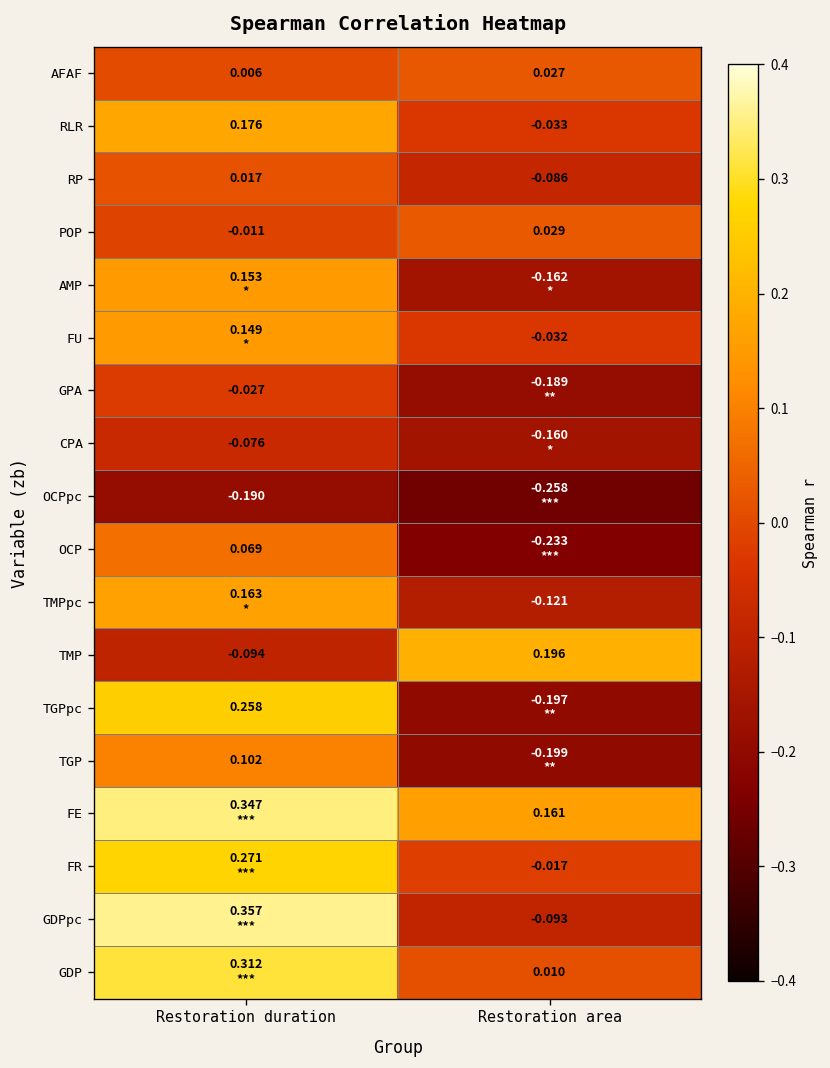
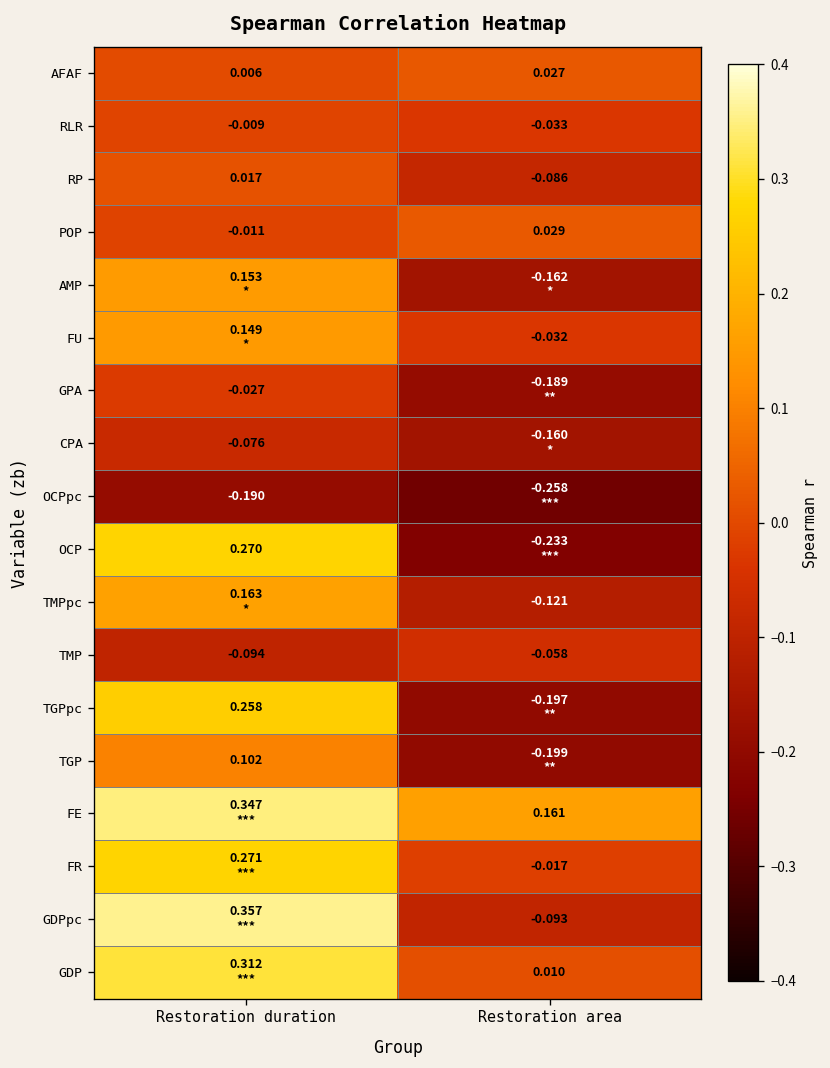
  {
    "AFAF": {
      "Restoration duration": 0.006,
      "Restoration area": 0.027
    },
    "RLR": {
-     "Restoration duration": 0.176,
+     "Restoration duration": -0.009,
      "Restoration area": -0.033
    },
    "RP": {
      "Restoration duration": 0.017,
      "Restoration area": -0.086
    },
    "POP": {
      "Restoration duration": -0.011,
      "Restoration area": 0.029
    },
    "AMP": {
      "Restoration duration": 0.153,
      "Restoration area": -0.162
    },
    "FU": {
      "Restoration duration": 0.149,
      "Restoration area": -0.032
    },
    "GPA": {
      "Restoration duration": -0.027,
      "Restoration area": -0.189
    },
    "CPA": {
      "Restoration duration": -0.076,
      "Restoration area": -0.160
    },
    "OCPpc": {
      "Restoration duration": -0.190,
      "Restoration area": -0.258
    },
    "OCP": {
-     "Restoration duration": 0.069,
+     "Restoration duration": 0.270,
      "Restoration area": -0.233
    },
    "TMPpc": {
      "Restoration duration": 0.163,
      "Restoration area": -0.121
    },
    "TMP": {
      "Restoration duration": -0.094,
-     "Restoration area": 0.196
+     "Restoration area": -0.058
    },
    "TGPpc": {
      "Restoration duration": 0.258,
      "Restoration area": -0.197
    },
    "TGP": {
      "Restoration duration": 0.102,
      "Restoration area": -0.199
    },
    "FE": {
      "Restoration duration": 0.347,
      "Restoration area": 0.161
    },
    "FR": {
      "Restoration duration": 0.271,
      "Restoration area": -0.017
    },
    "GDPpc": {
      "Restoration duration": 0.357,
      "Restoration area": -0.093
    },
    "GDP": {
      "Restoration duration": 0.312,
      "Restoration area": 0.010
    }
  }
